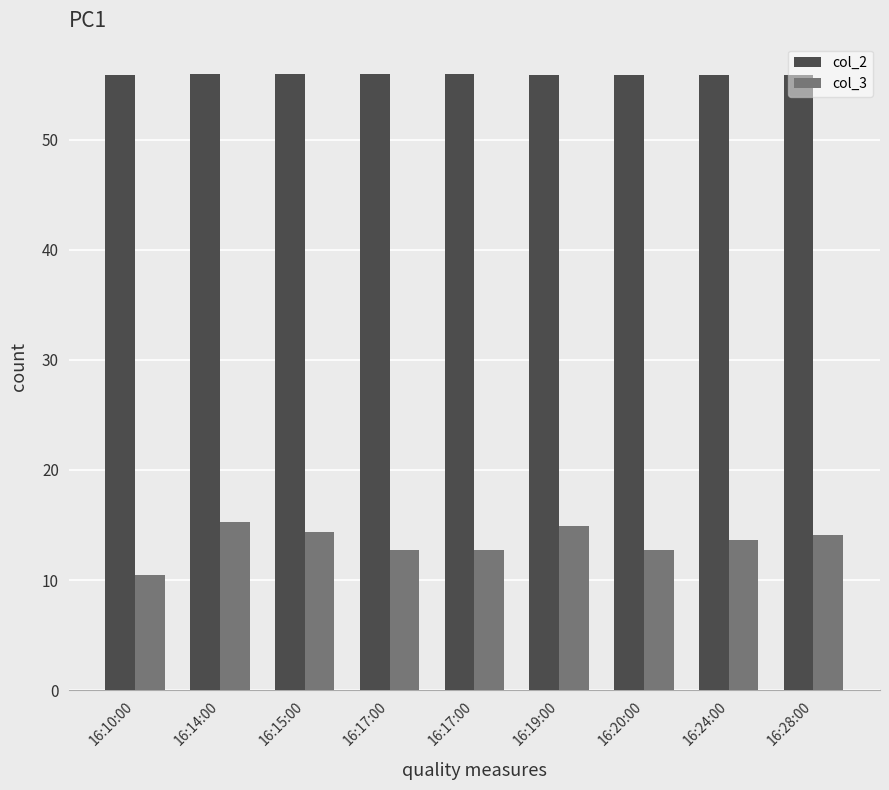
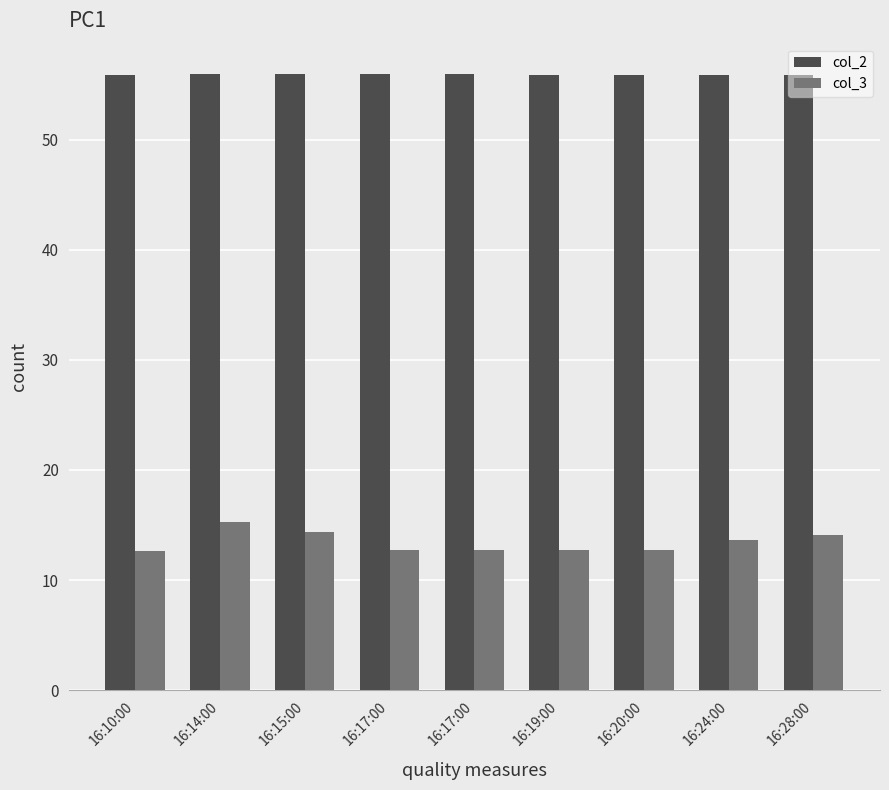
  {
    "col_2": {
      "16:10:00": 55.9,
      "16:14:00": 55.9,
      "16:15:00": 55.9,
      "16:19:00": 55.9,
      "16:20:00": 55.9,
      "16:24:00": 55.9
    },
    "col_3": {
-     "16:10:00": 10.5,
+     "16:10:00": 12.7,
      "16:14:00": 15.3,
      "16:15:00": 14.3,
-     "16:19:00": 14.9,
+     "16:19:00": 12.7,
      "16:20:00": 12.7,
      "16:24:00": 13.6,
      "16:28:00": 14.1
    }
  }
